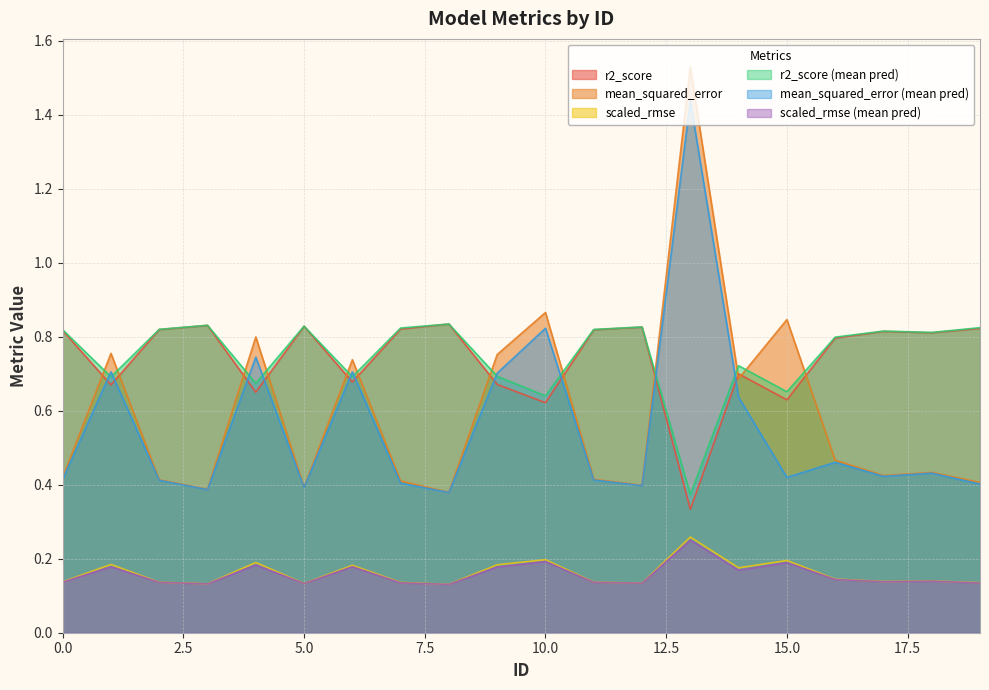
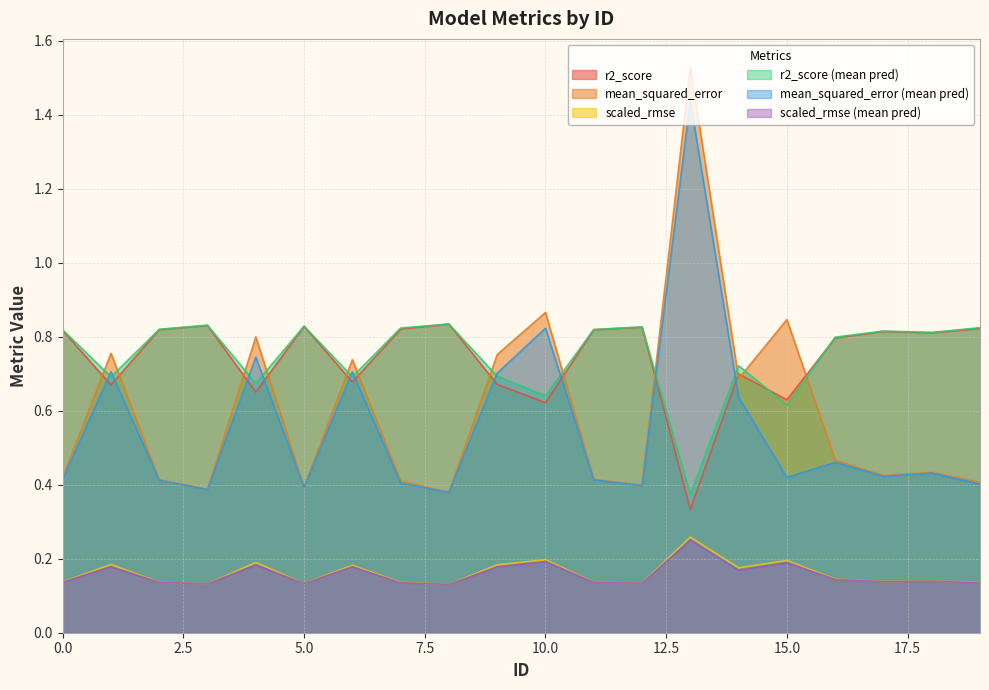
  {
    "r2_score (mean pred)": {
      "10.0": 0.64,
-     "15.0": 0.65
+     "15.0": 0.62
    },
    "mean_squared_error (mean pred)": {
      "10.0": 0.82,
      "15.0": 0.42
    }
  }
